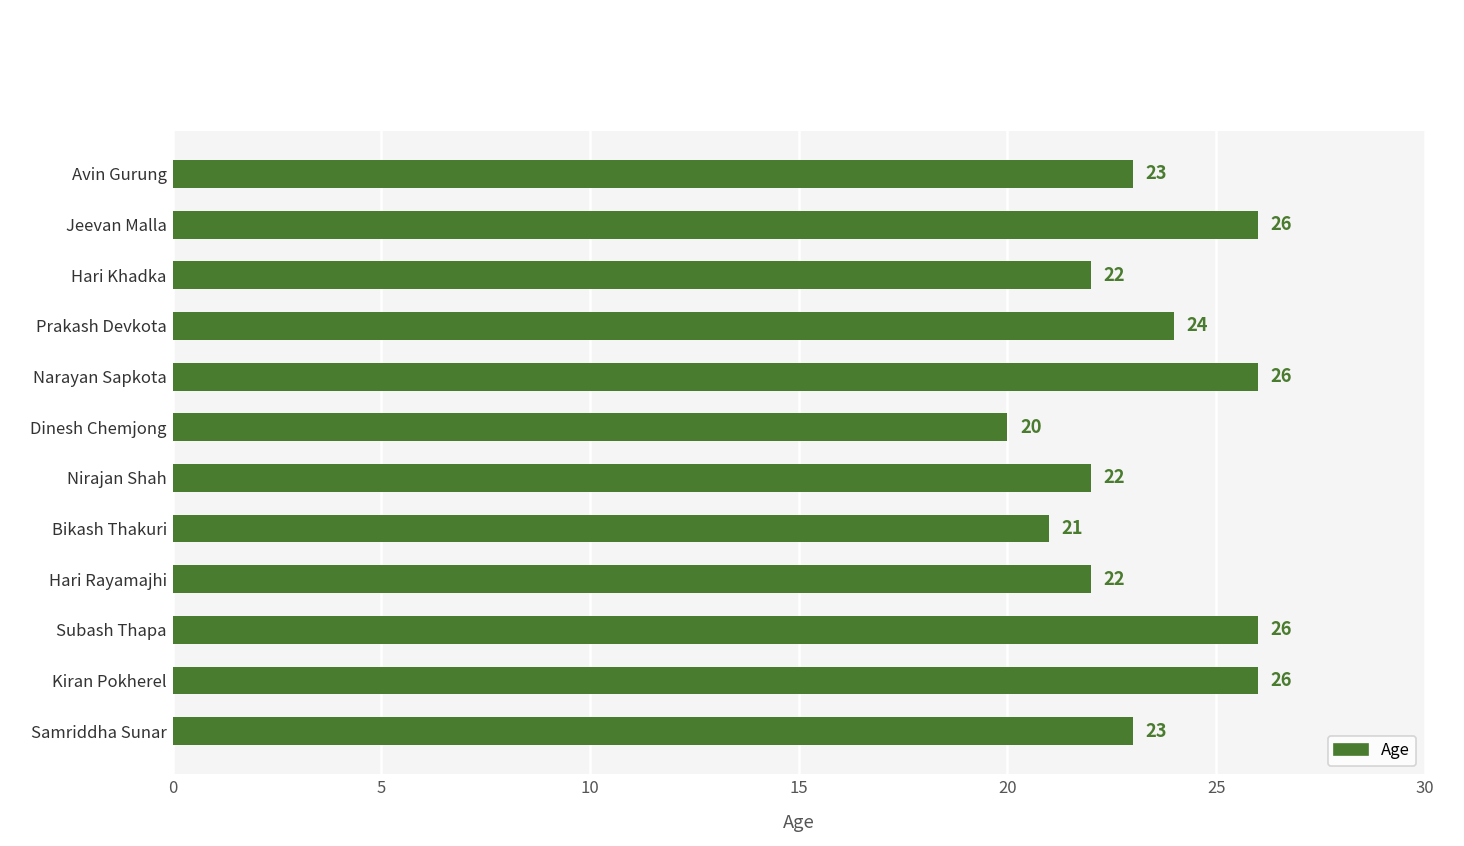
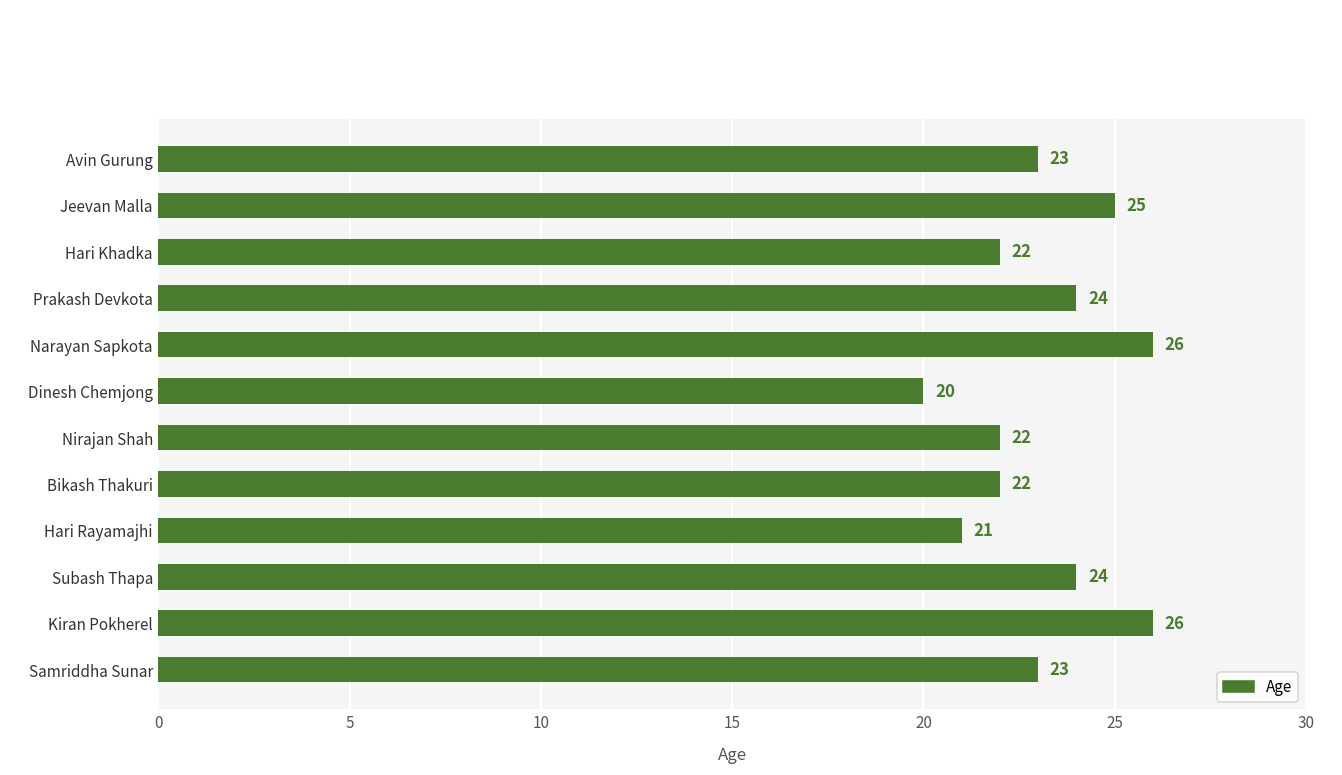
  {
    "Avin Gurung": 23,
-   "Jeevan Malla": 26,
+   "Jeevan Malla": 25,
    "Hari Khadka": 22,
    "Prakash Devkota": 24,
    "Narayan Sapkota": 26,
    "Dinesh Chemjong": 20,
    "Nirajan Shah": 22,
-   "Bikash Thakuri": 21,
-   "Hari Rayamajhi": 22,
-   "Subash Thapa": 26,
+   "Bikash Thakuri": 22,
+   "Hari Rayamajhi": 21,
+   "Subash Thapa": 24,
    "Kiran Pokherel": 26,
    "Samriddha Sunar": 23
  }
